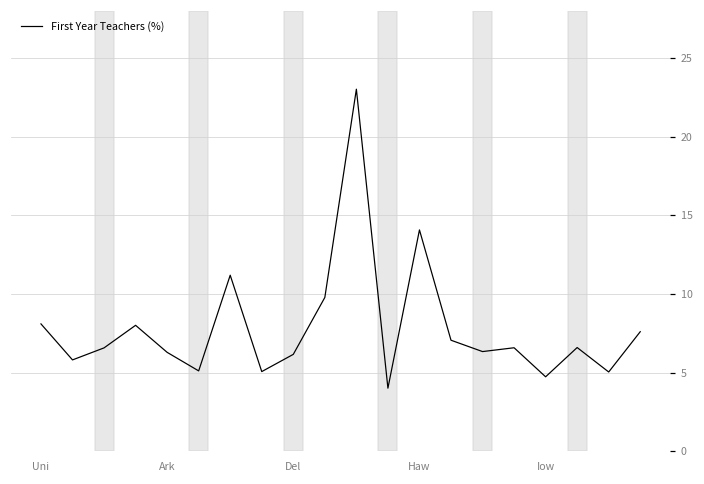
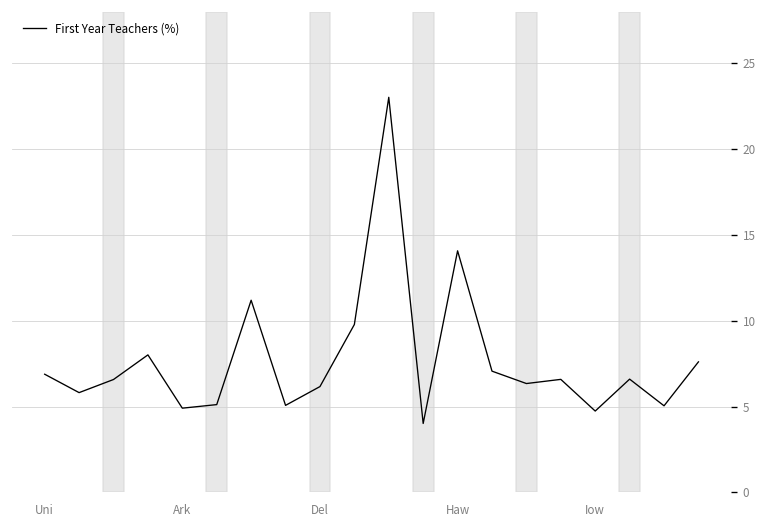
  {
-   "Uni": 8.1,
-   "Ark": 6.3,
+   "Uni": 6.9,
+   "Ark": 4.9,
    "Del": 6.2,
    "Haw": 14.1,
    "Iow": 4.7
  }
